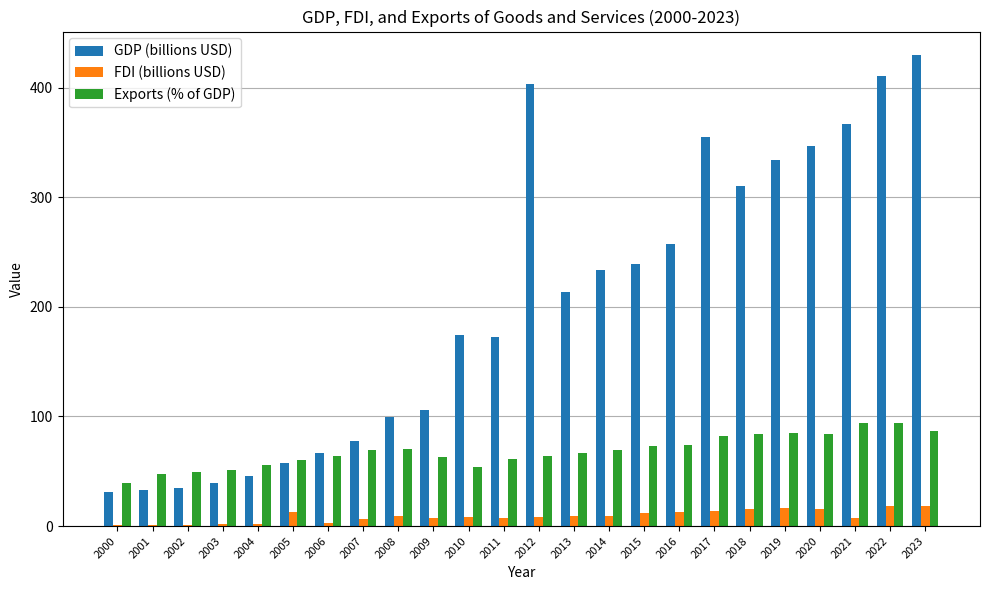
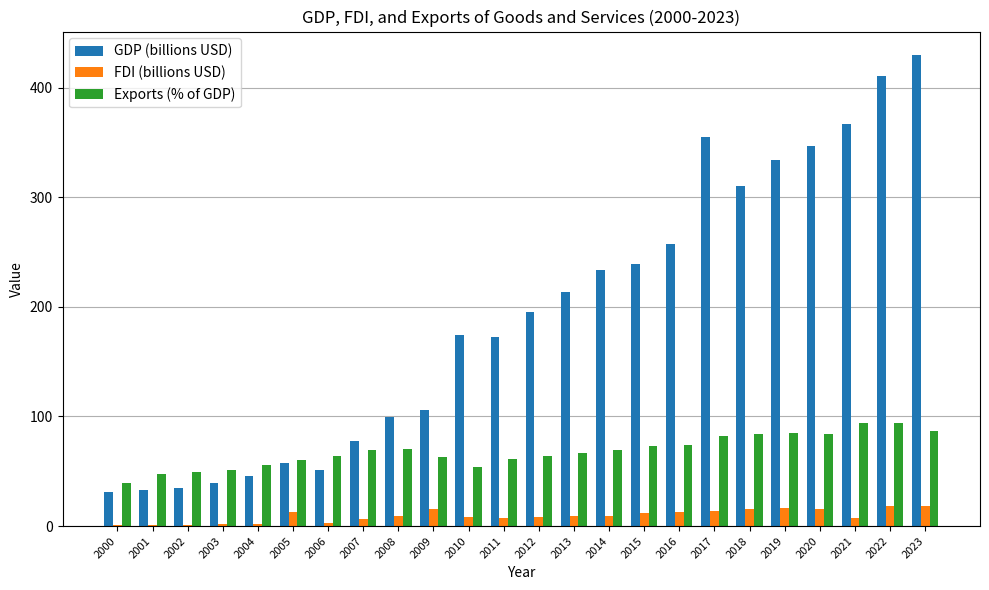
  {
    "GDP (billions USD)": {
      "2000": 31,
      "2001": 33,
      "2002": 35,
      "2003": 40,
      "2004": 45,
      "2005": 58,
-     "2006": 66,
+     "2006": 51,
      "2007": 77,
      "2008": 99,
      "2009": 106,
      "2010": 174,
      "2011": 173,
-     "2012": 403,
+     "2012": 196,
      "2013": 214,
      "2014": 233,
      "2015": 239,
      "2016": 257,
      "2017": 355,
      "2018": 310,
      "2019": 334,
      "2020": 347,
      "2021": 366,
      "2022": 410,
      "2023": 430
    },
    "FDI (billions USD)": {
      "2005": 12,
      "2006": 2,
      "2007": 7,
      "2008": 10,
-     "2009": 8,
+     "2009": 16,
      "2010": 8,
      "2011": 7,
      "2012": 8,
      "2013": 9,
      "2014": 9,
      "2015": 12,
      "2016": 13,
      "2017": 14,
      "2018": 16,
      "2019": 16,
      "2020": 16,
      "2021": 7,
      "2022": 18,
      "2023": 19
    },
    "Exports (% of GDP)": {
      "2000": 40,
      "2001": 48,
      "2002": 50,
      "2003": 51,
      "2004": 55,
      "2005": 60,
      "2006": 64,
      "2007": 70,
      "2008": 70,
      "2009": 63,
      "2010": 54,
      "2011": 61,
      "2012": 63,
      "2013": 67,
      "2014": 70,
      "2015": 73,
      "2016": 74,
      "2017": 82,
      "2018": 84,
      "2019": 85,
      "2020": 84,
      "2021": 94,
      "2022": 94,
      "2023": 87
    }
  }
